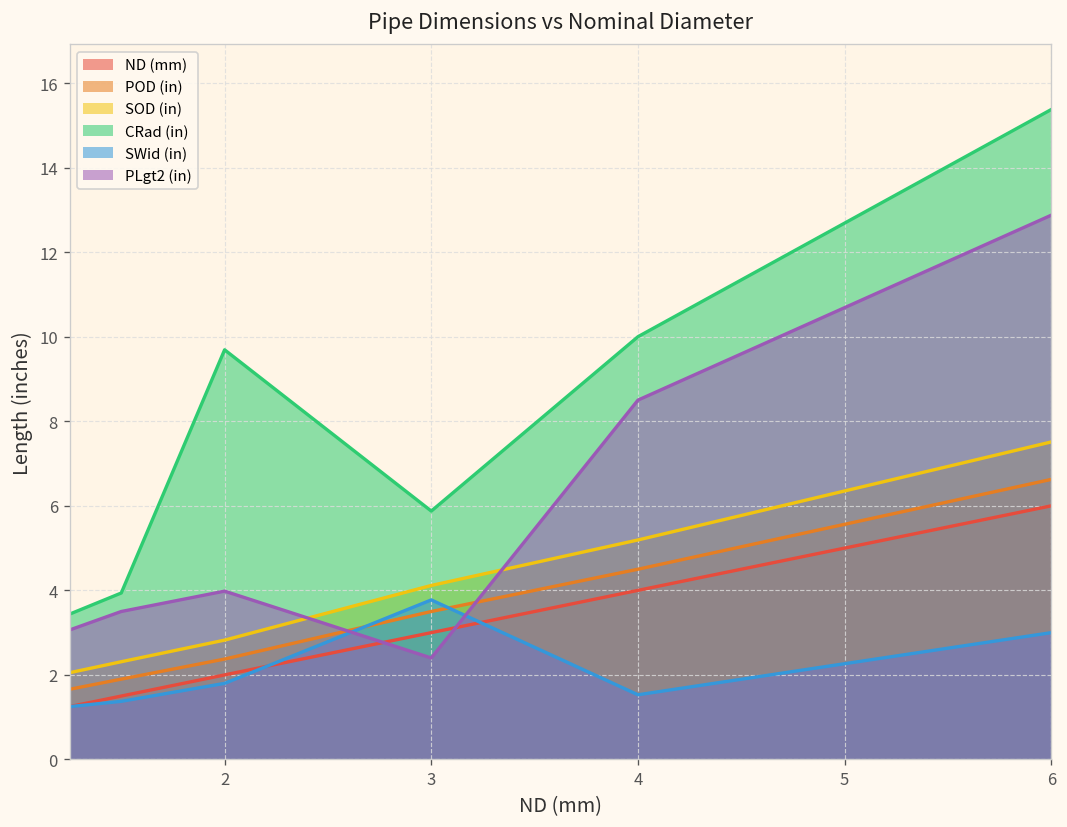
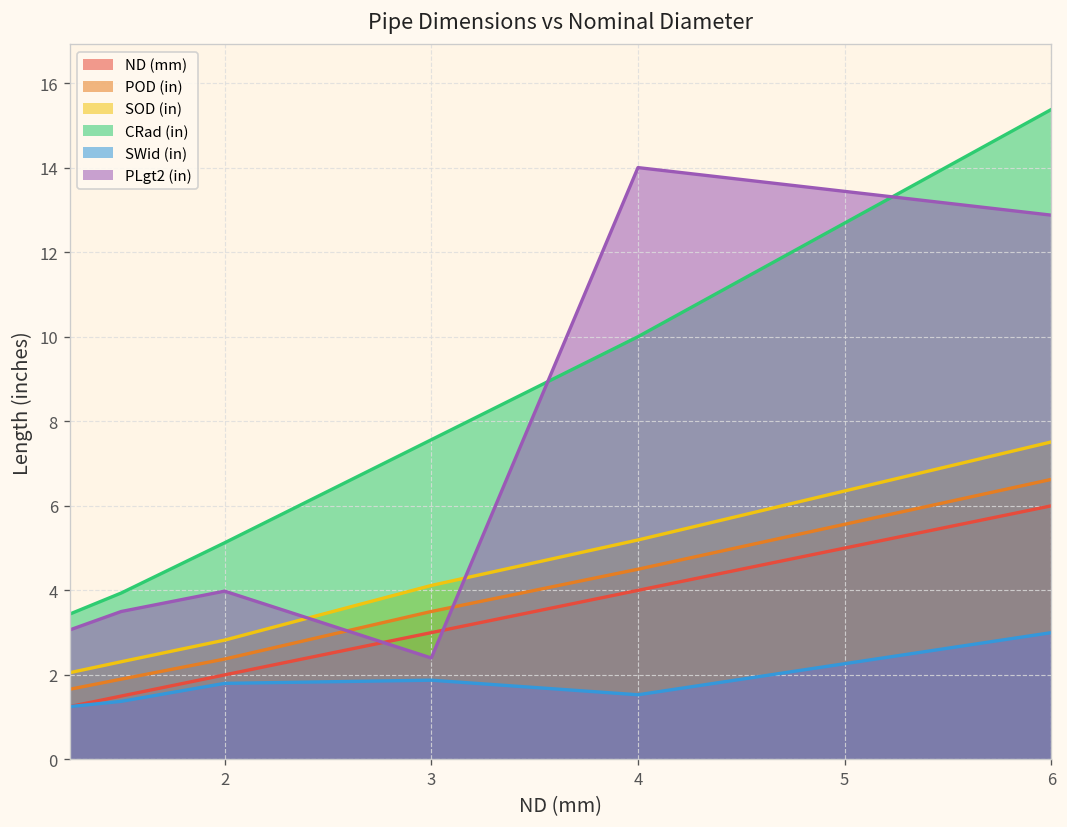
  {
    "CRad (in)": {
-     "2": 9.7,
-     "3": 5.9,
+     "2": 5.1,
+     "3": 7.6,
      "4": 10.0,
      "6": 15.4
    },
    "SWid (in)": {
      "2": 1.8,
-     "3": 3.8,
+     "3": 1.9,
      "4": 1.5,
      "6": 3.0
    },
    "PLgt2 (in)": {
      "2": 4.0,
      "3": 2.4,
-     "4": 8.5,
+     "4": 14.0,
      "6": 12.9
    }
  }
